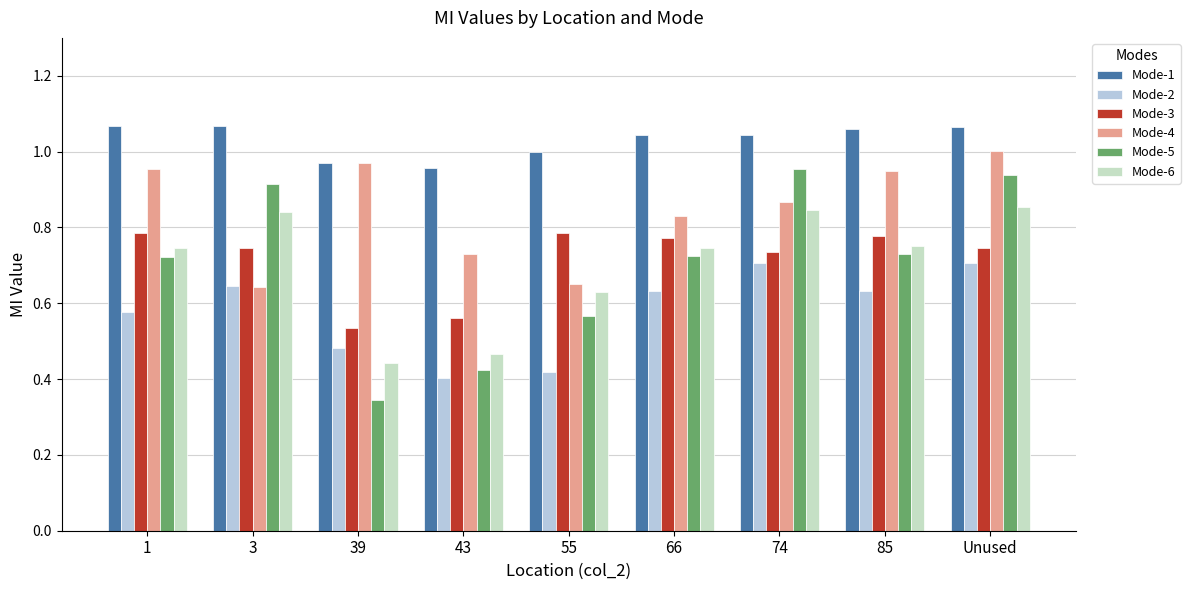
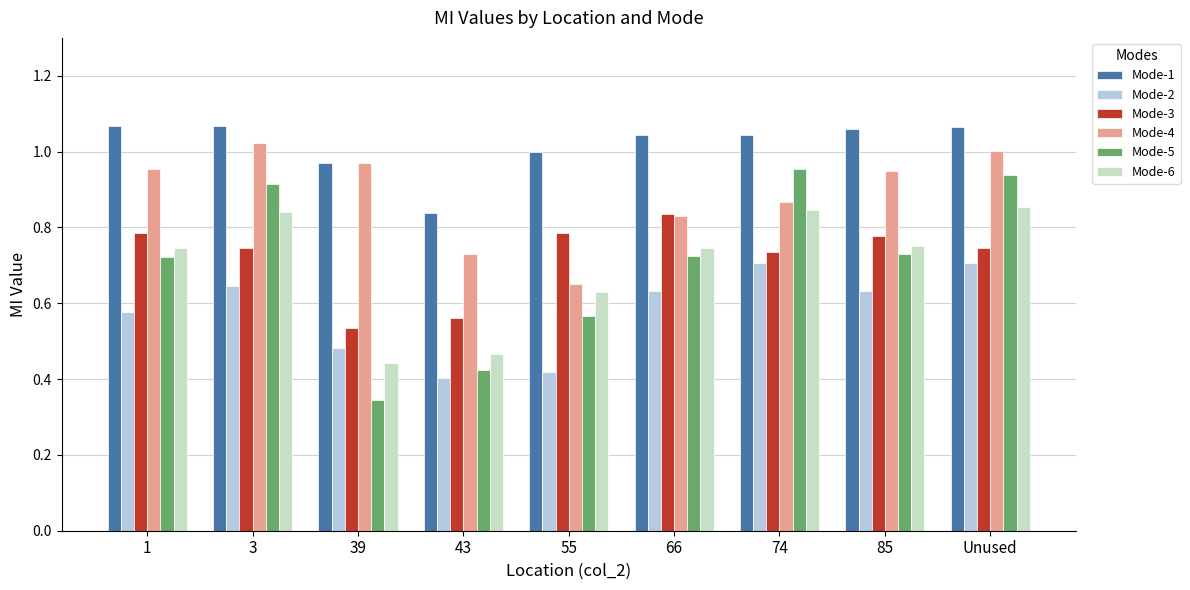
  {
    "Mode-1": {
      "1": 1.07,
      "3": 1.07,
      "39": 0.97,
-     "43": 0.96,
+     "43": 0.84,
      "55": 1.00,
      "66": 1.04,
      "74": 1.04,
      "85": 1.06,
      "Unused": 1.06
    },
    "Mode-3": {
      "1": 0.78,
      "3": 0.75,
      "39": 0.53,
      "43": 0.56,
      "55": 0.79,
-     "66": 0.77,
+     "66": 0.83,
      "74": 0.74,
      "85": 0.78,
      "Unused": 0.75
    },
    "Mode-4": {
      "1": 0.95,
-     "3": 0.64,
+     "3": 1.02,
      "39": 0.97,
      "43": 0.73,
      "55": 0.65,
      "66": 0.83,
      "74": 0.87,
      "85": 0.95,
      "Unused": 1.00
    },
    "Mode-5": {
      "1": 0.72,
      "3": 0.92,
      "39": 0.35,
      "43": 0.42,
      "55": 0.57,
      "66": 0.73,
      "74": 0.95,
      "85": 0.73,
      "Unused": 0.94
    }
  }
